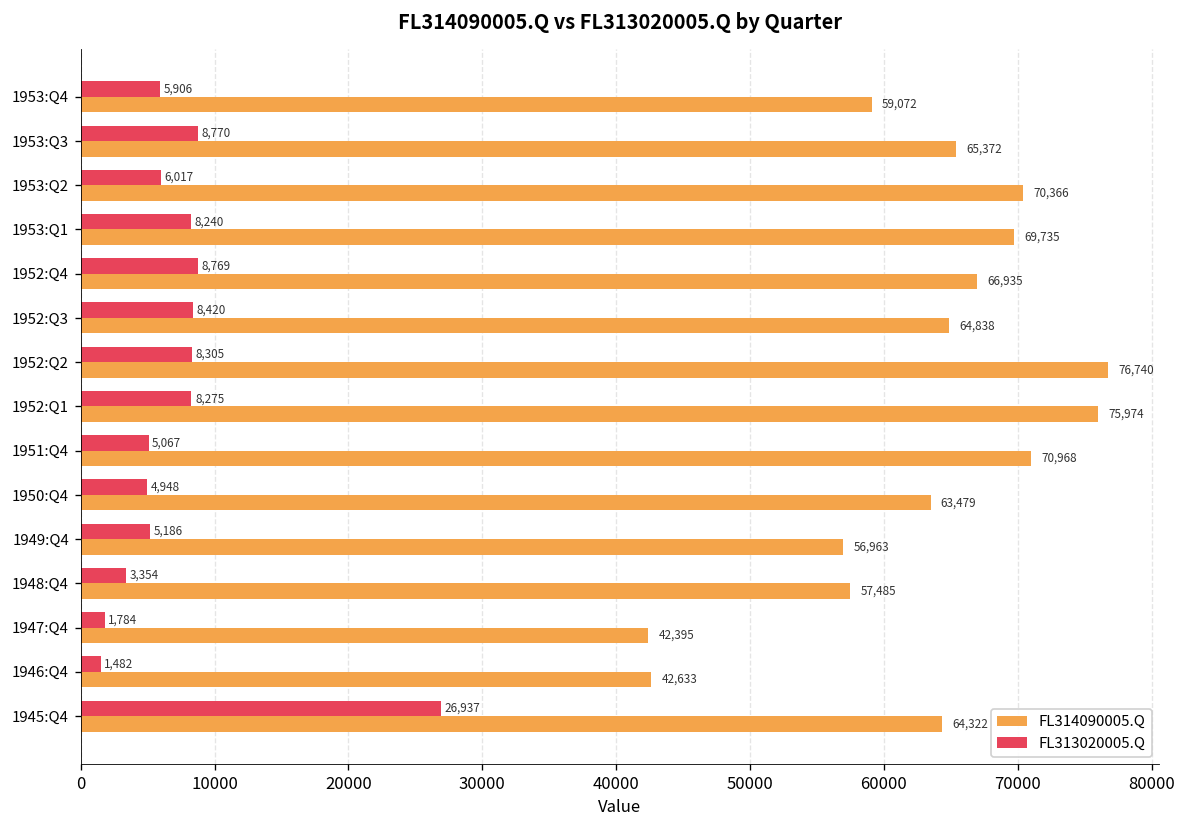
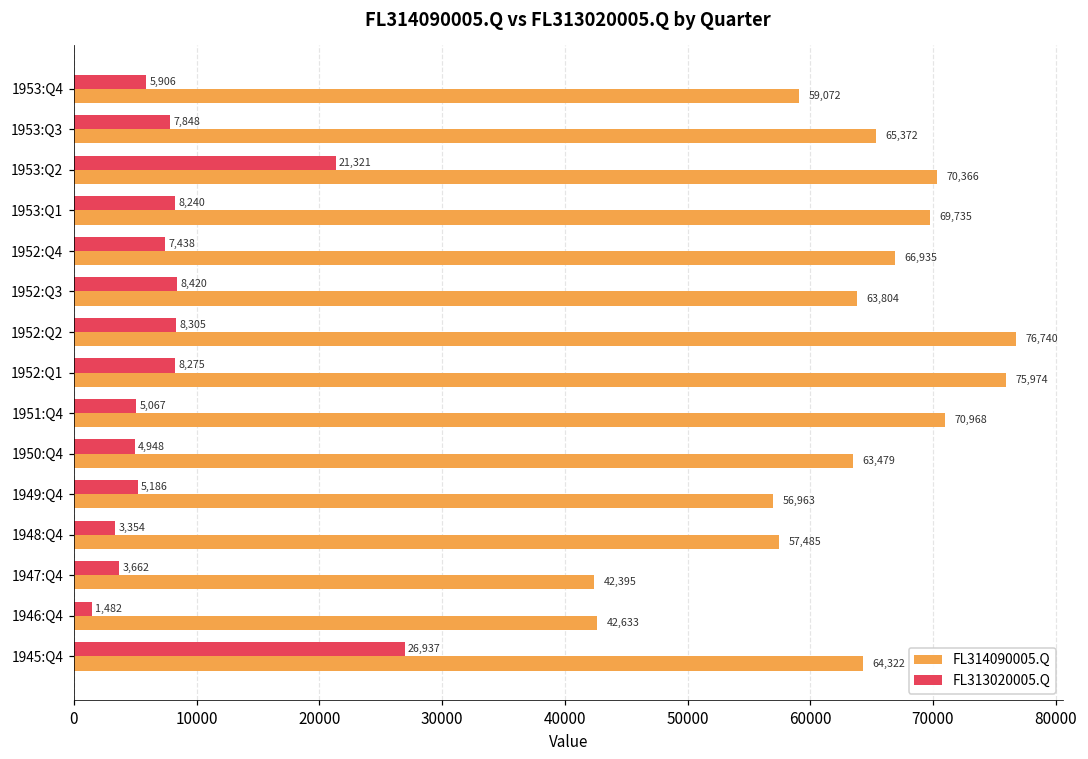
  {
    "FL314090005.Q": {
      "1953:Q4": "59,072",
      "1953:Q3": "65,372",
      "1953:Q2": "70,366",
      "1953:Q1": "69,735",
      "1952:Q4": "66,935",
-     "1952:Q3": "64,838",
+     "1952:Q3": "63,804",
      "1952:Q2": "76,740",
      "1952:Q1": "75,974",
      "1951:Q4": "70,968",
      "1950:Q4": "63,479",
      "1949:Q4": "56,963",
      "1948:Q4": "57,485",
      "1947:Q4": "42,395",
      "1946:Q4": "42,633",
      "1945:Q4": "64,322"
    },
    "FL313020005.Q": {
      "1953:Q4": "5,906",
-     "1953:Q3": "8,770",
-     "1953:Q2": "6,017",
+     "1953:Q3": "7,848",
+     "1953:Q2": "21,321",
      "1953:Q1": "8,240",
-     "1952:Q4": "8,769",
+     "1952:Q4": "7,438",
      "1952:Q3": "8,420",
      "1952:Q2": "8,305",
      "1952:Q1": "8,275",
      "1951:Q4": "5,067",
      "1950:Q4": "4,948",
      "1949:Q4": "5,186",
      "1948:Q4": "3,354",
-     "1947:Q4": "1,784",
+     "1947:Q4": "3,662",
      "1946:Q4": "1,482",
      "1945:Q4": "26,937"
    }
  }
